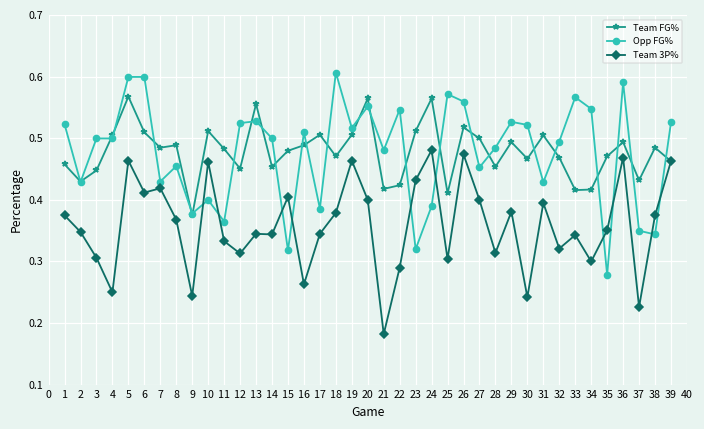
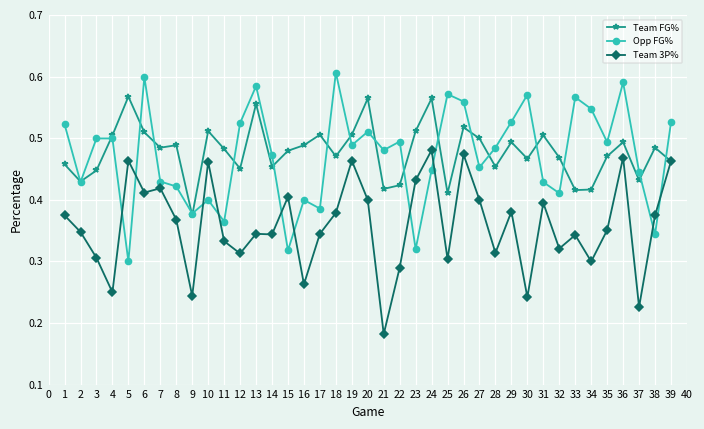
  {
    "Opp FG%": {
      "1": 0.52,
      "3": 0.50,
      "4": 0.50,
-     "5": 0.6,
+     "5": 0.3,
      "6": 0.60,
      "7": 0.43,
-     "8": 0.46,
+     "8": 0.42,
      "10": 0.40,
      "11": 0.37,
      "12": 0.53,
-     "13": 0.53,
-     "14": 0.50,
+     "13": 0.59,
+     "14": 0.47,
      "15": 0.32,
-     "16": 0.51,
+     "16": 0.40,
      "17": 0.39,
      "18": 0.61,
-     "19": 0.52,
-     "20": 0.55,
+     "19": 0.49,
+     "20": 0.51,
      "21": 0.48,
-     "22": 0.55,
+     "22": 0.50,
      "23": 0.32,
-     "24": 0.39,
+     "24": 0.45,
      "25": 0.57,
      "26": 0.56,
      "27": 0.45,
      "28": 0.49,
      "29": 0.53,
-     "30": 0.52,
+     "30": 0.57,
      "31": 0.43,
-     "32": 0.50,
+     "32": 0.41,
      "33": 0.57,
      "34": 0.55,
-     "35": 0.28,
+     "35": 0.49,
      "36": 0.59,
-     "37": 0.35,
+     "37": 0.45,
      "38": 0.34,
      "39": 0.53
    }
  }
